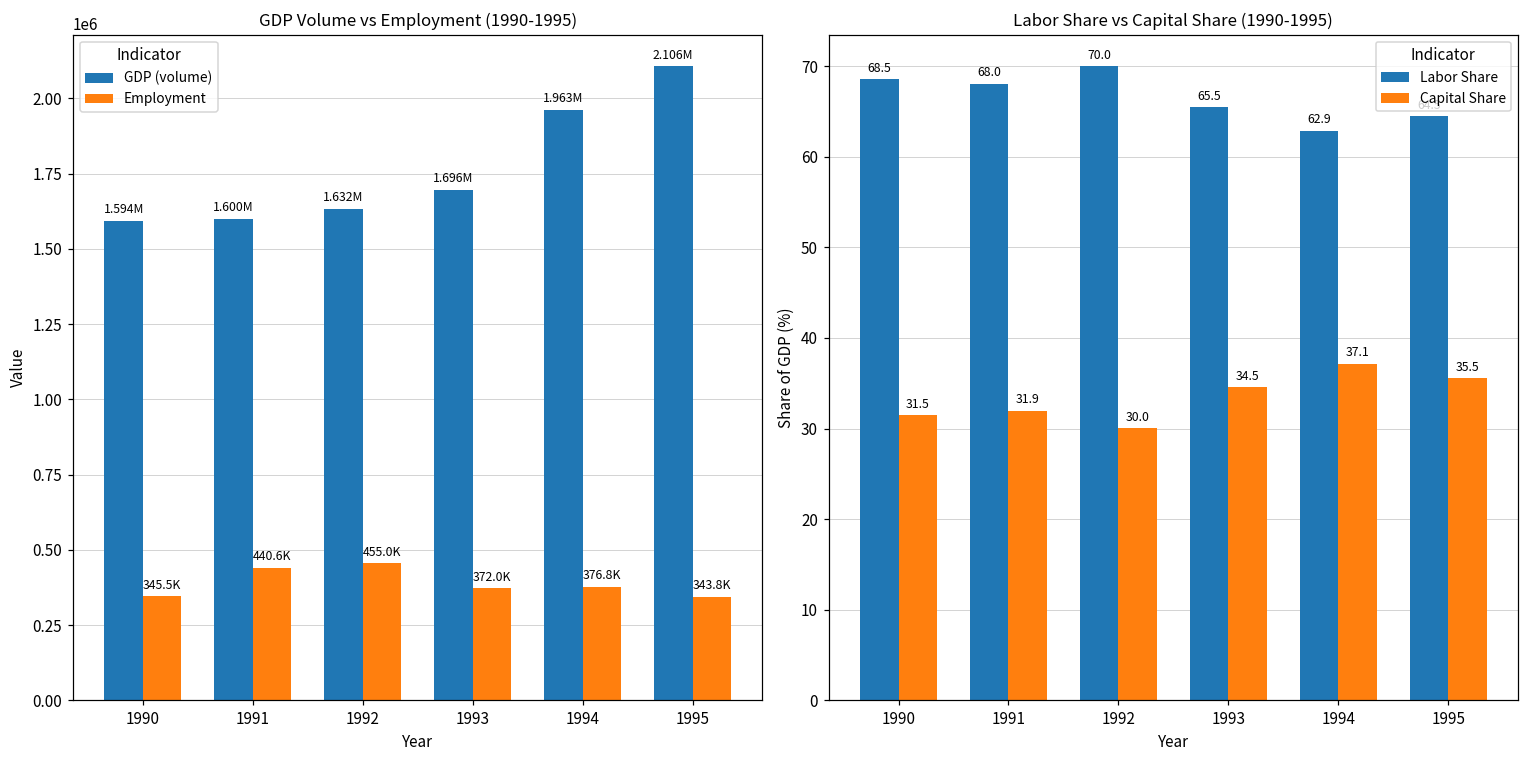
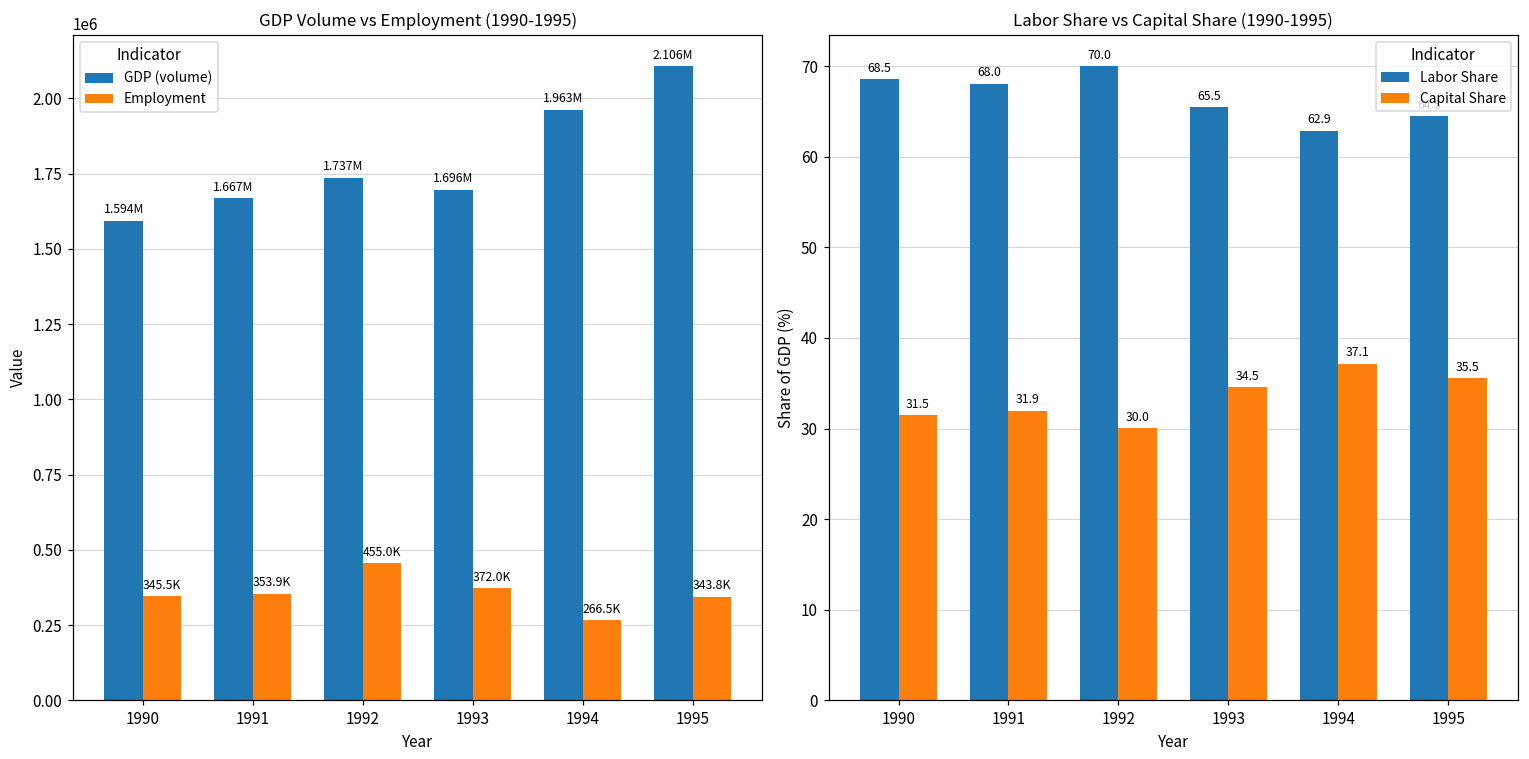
  {
    "GDP Volume vs Employment (1990-1995)": {
      "GDP (volume)": {
        "1990": "1.594M",
-       "1991": "1.600M",
-       "1992": "1.632M",
+       "1991": "1.667M",
+       "1992": "1.737M",
        "1993": "1.696M",
        "1994": "1.963M",
        "1995": "2.106M"
      },
      "Employment": {
        "1990": "345.5K",
-       "1991": "440.6K",
+       "1991": "353.9K",
        "1992": "455.0K",
        "1993": "372.0K",
-       "1994": "376.8K",
+       "1994": "266.5K",
        "1995": "343.8K"
      }
    },
    "Labor Share vs Capital Share (1990-1995)": {
      "Labor Share": {
        "1990": "68.5",
        "1991": "68.0",
        "1992": "70.0",
        "1993": "65.5",
        "1994": "62.9"
      },
      "Capital Share": {
        "1990": "31.5",
        "1991": "31.9",
        "1992": "30.0",
        "1993": "34.5",
        "1994": "37.1",
        "1995": "35.5"
      }
    }
  }
